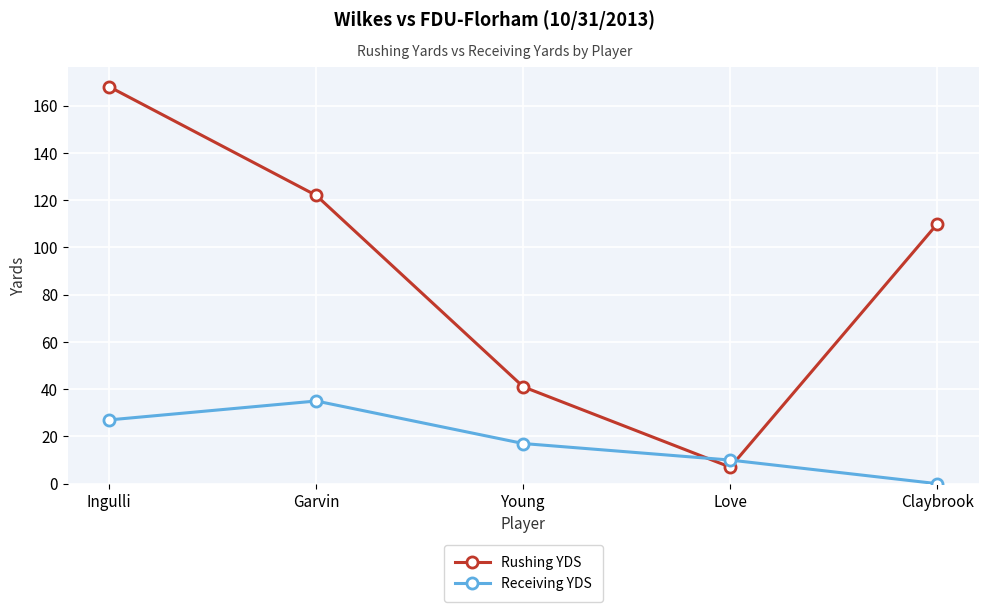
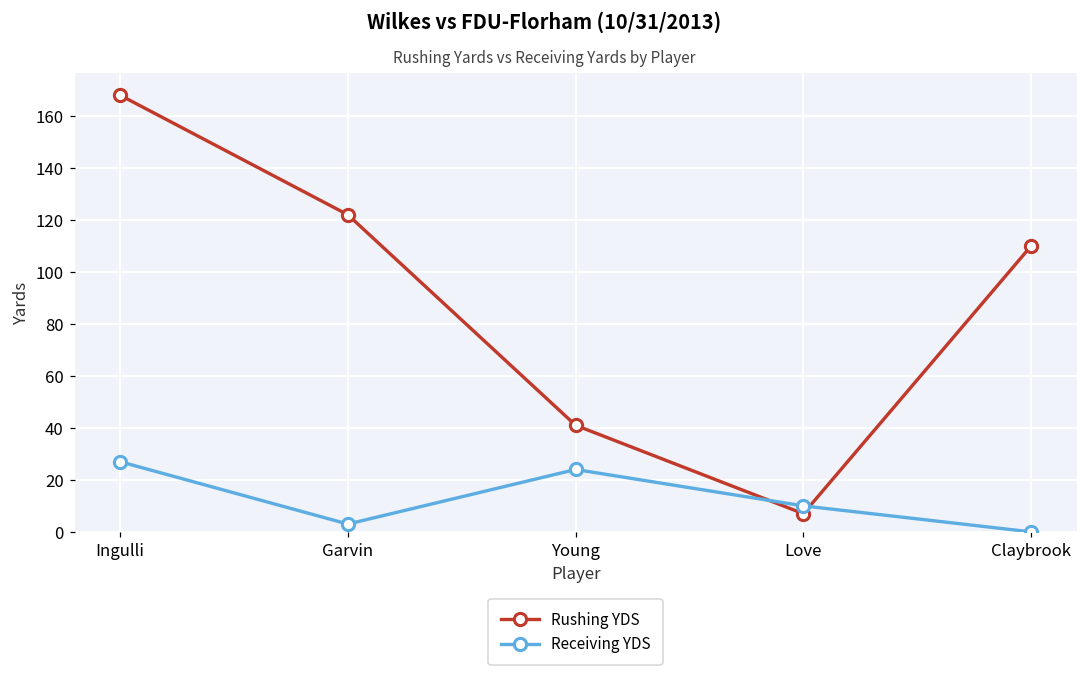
  {
    "Rushing YDS": {
      "Ingulli": 168,
      "Garvin": 122,
      "Young": 41,
      "Love": 7,
      "Claybrook": 110
    },
    "Receiving YDS": {
      "Ingulli": 27,
-     "Garvin": 35,
-     "Young": 17,
+     "Garvin": 3,
+     "Young": 24,
      "Love": 10,
      "Claybrook": 0
    }
  }
